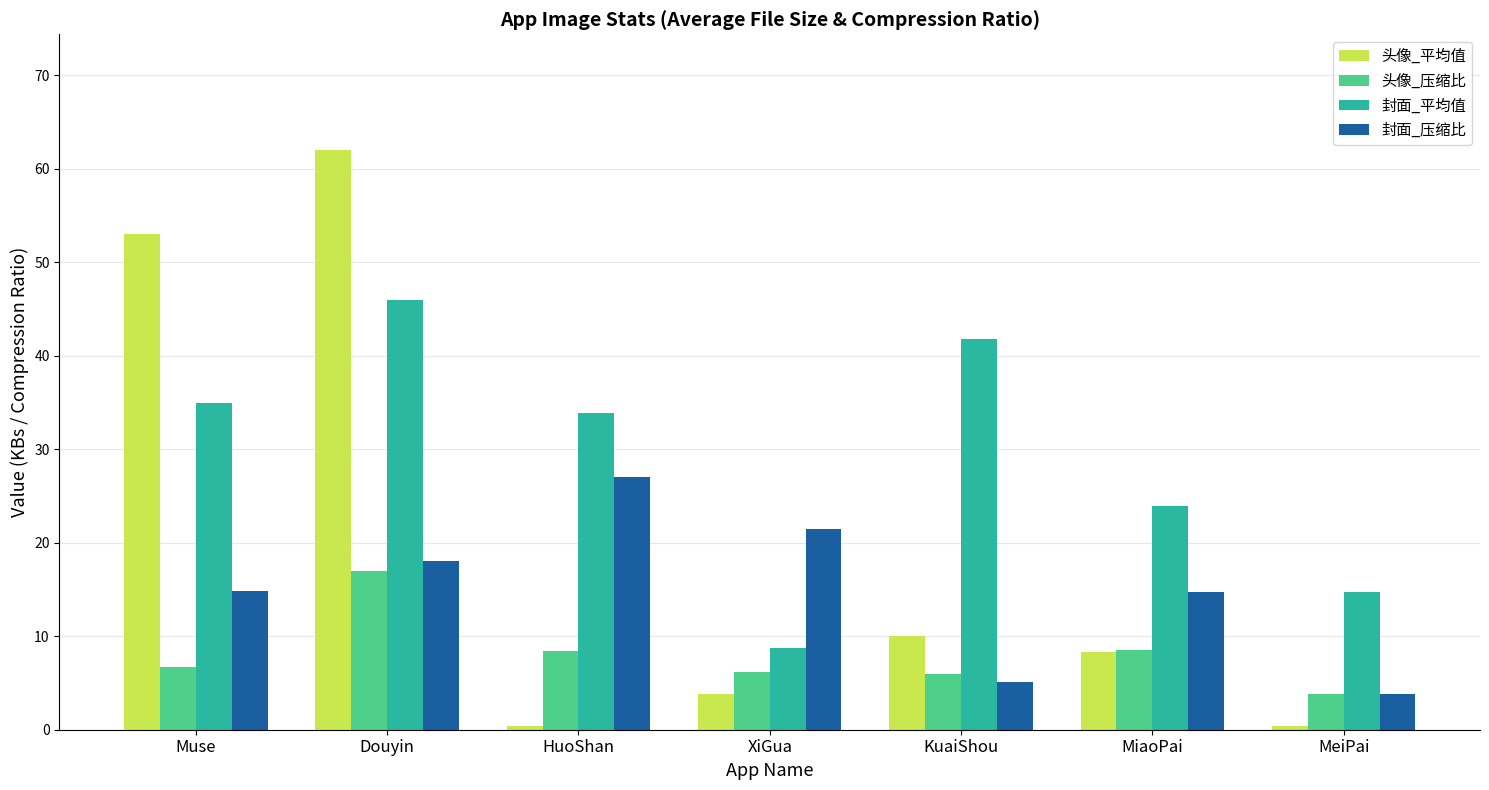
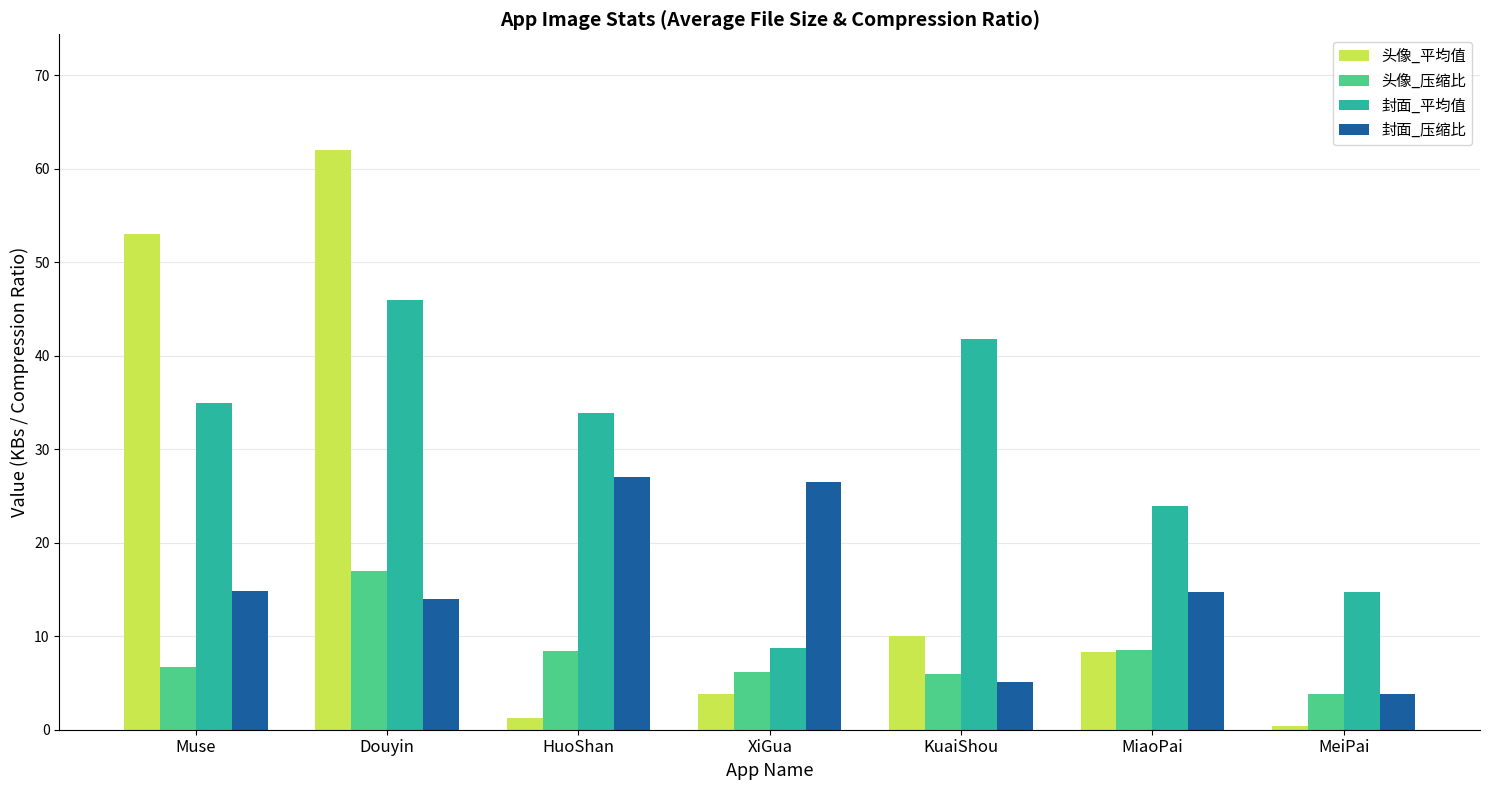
  {
    "头像_平均值": {
      "Muse": 53,
      "Douyin": 62,
-     "HuoShan": 0,
+     "HuoShan": 1,
      "XiGua": 4,
      "KuaiShou": 10,
      "MiaoPai": 8,
      "MeiPai": 0
    },
    "封面_压缩比": {
      "Muse": 15,
-     "Douyin": 18,
+     "Douyin": 14,
      "HuoShan": 27,
-     "XiGua": 22,
+     "XiGua": 27,
      "KuaiShou": 5,
      "MiaoPai": 15,
      "MeiPai": 4
    }
  }
